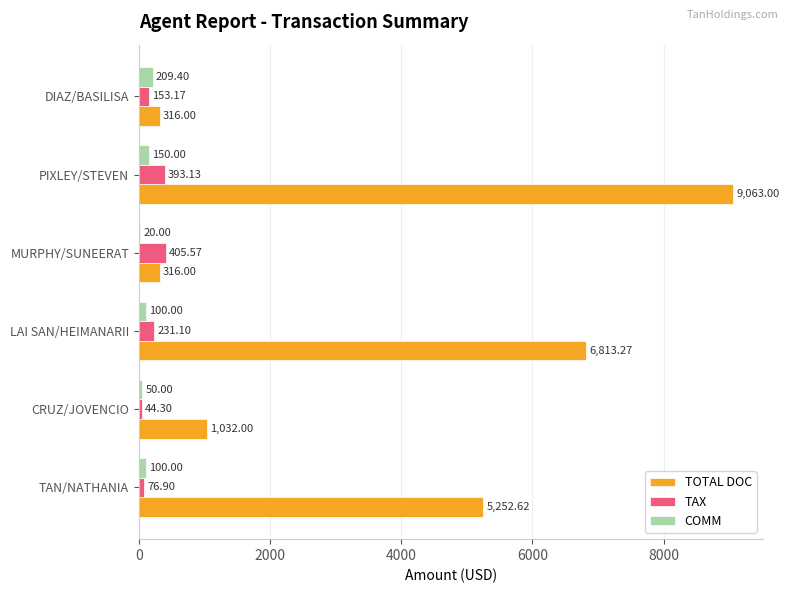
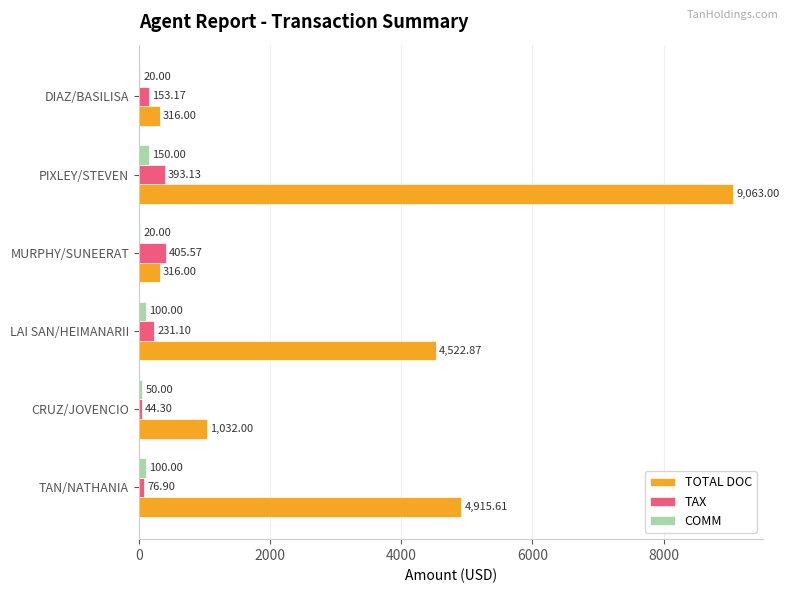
  {
    "TOTAL DOC": {
      "DIAZ/BASILISA": "316.00",
      "PIXLEY/STEVEN": "9,063.00",
      "MURPHY/SUNEERAT": "316.00",
-     "LAI SAN/HEIMANARII": "6,813.27",
+     "LAI SAN/HEIMANARII": "4,522.87",
      "CRUZ/JOVENCIO": "1,032.00",
-     "TAN/NATHANIA": "5,252.62"
+     "TAN/NATHANIA": "4,915.61"
    },
    "TAX": {
      "DIAZ/BASILISA": "153.17",
      "PIXLEY/STEVEN": "393.13",
      "MURPHY/SUNEERAT": "405.57",
      "LAI SAN/HEIMANARII": "231.10",
      "CRUZ/JOVENCIO": "44.30",
      "TAN/NATHANIA": "76.90"
    },
    "COMM": {
-     "DIAZ/BASILISA": "209.40",
+     "DIAZ/BASILISA": "20.00",
      "PIXLEY/STEVEN": "150.00",
      "MURPHY/SUNEERAT": "20.00",
      "LAI SAN/HEIMANARII": "100.00",
      "CRUZ/JOVENCIO": "50.00",
      "TAN/NATHANIA": "100.00"
    }
  }
